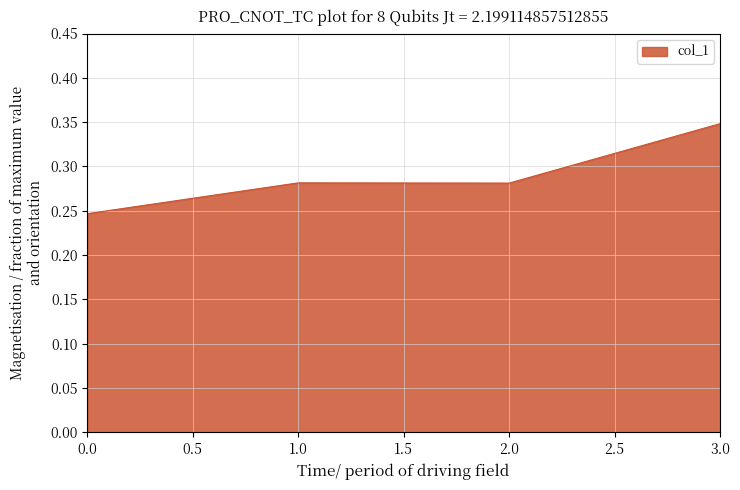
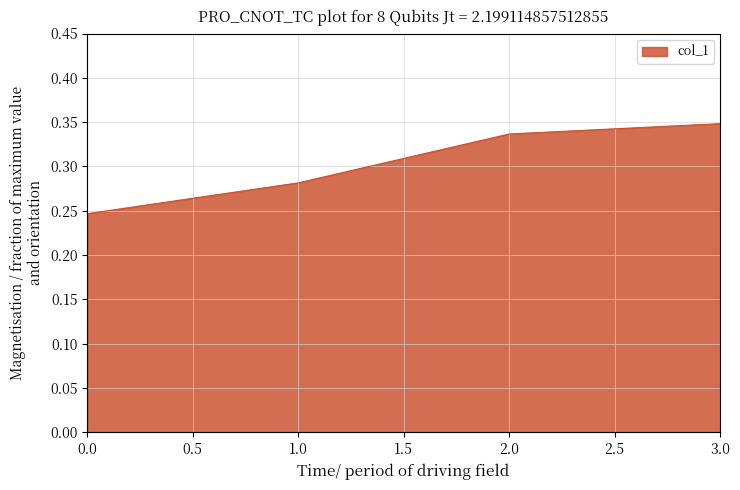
  {
    "0.0": 0.25,
    "1.0": 0.28,
-   "2.0": 0.28,
+   "2.0": 0.34,
    "3.0": 0.35
  }
